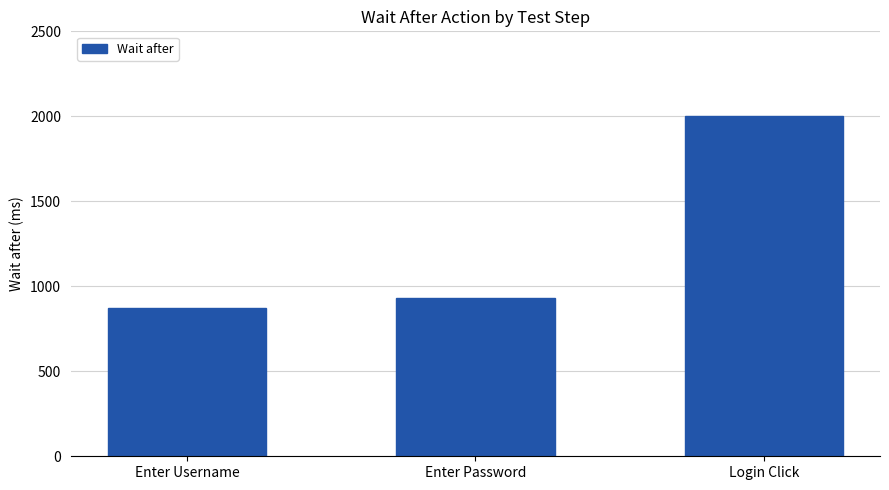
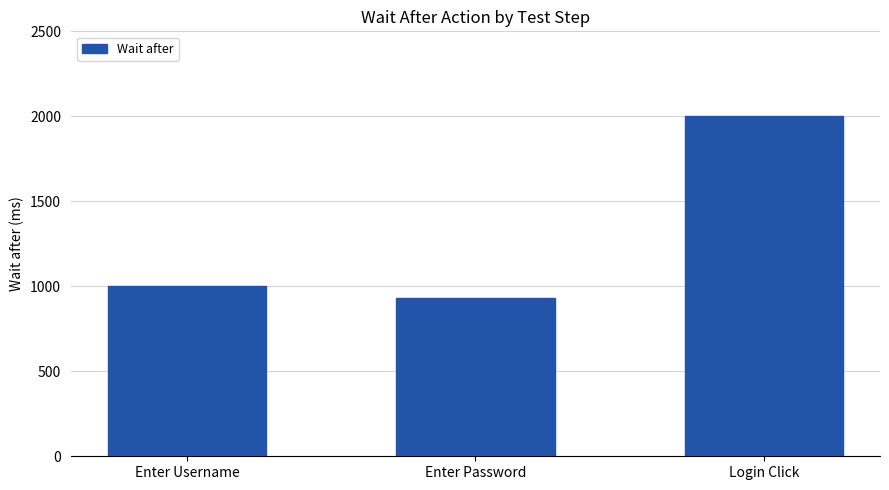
  {
-   "Enter Username": 870,
+   "Enter Username": 1000,
    "Enter Password": 930,
    "Login Click": 2000
  }
